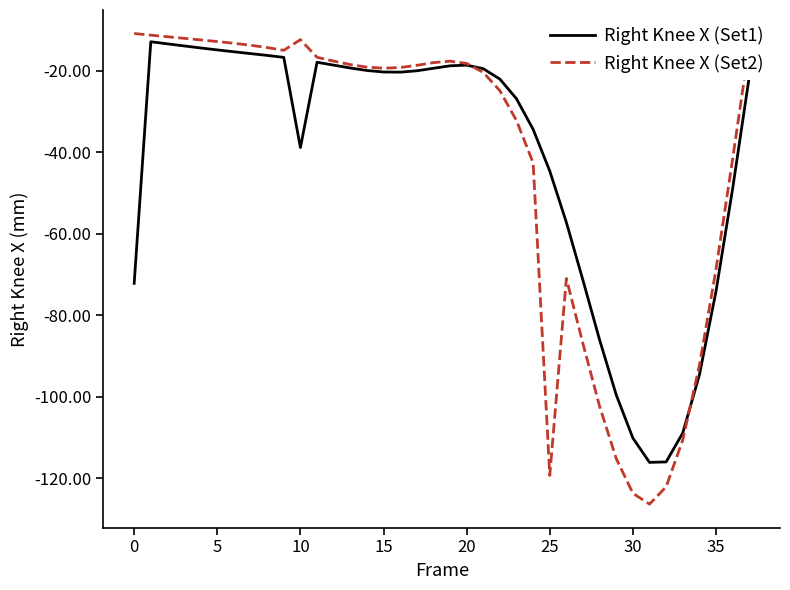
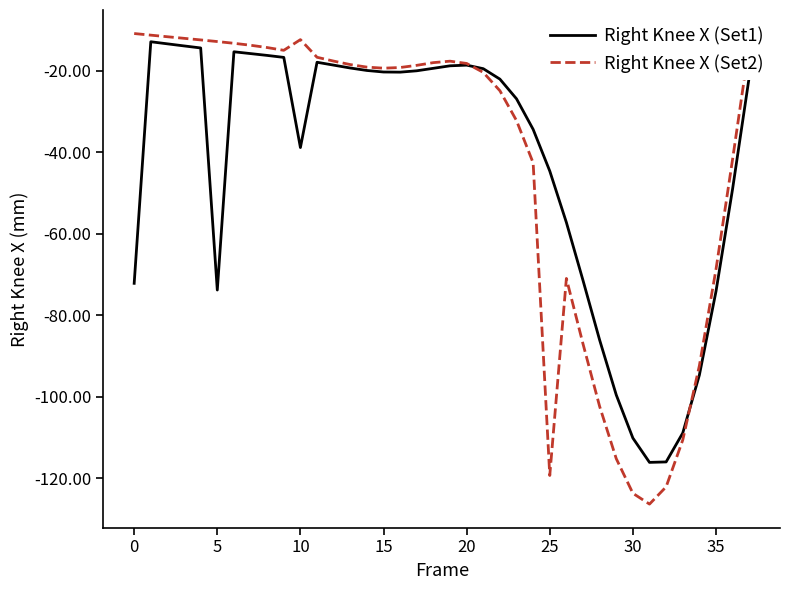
  {
    "Right Knee X (Set1)": {
      "0": -72,
-     "5": -15,
+     "5": -74,
      "10": -39,
      "15": -20,
      "25": -45,
      "30": -110,
      "35": -74
    },
    "Right Knee X (Set2)": {
      "0": -11,
      "5": -13,
      "10": -12,
      "15": -19,
      "25": -119,
      "30": -124,
      "35": -69
    }
  }
